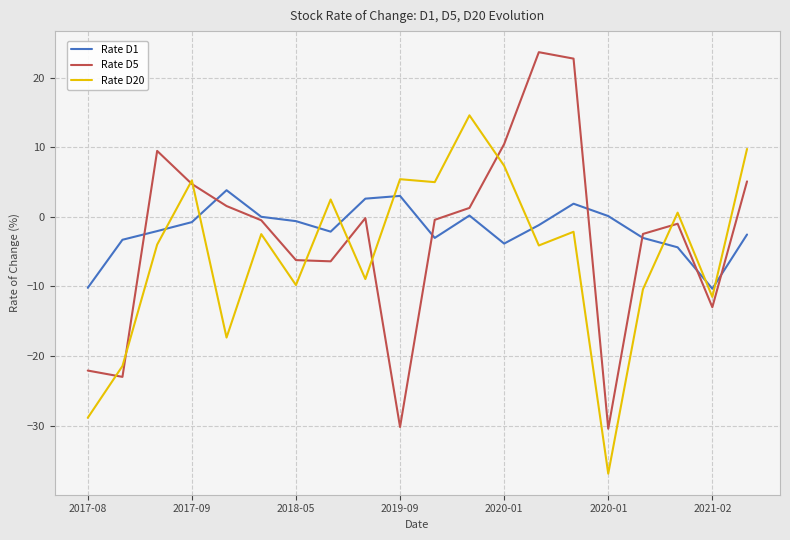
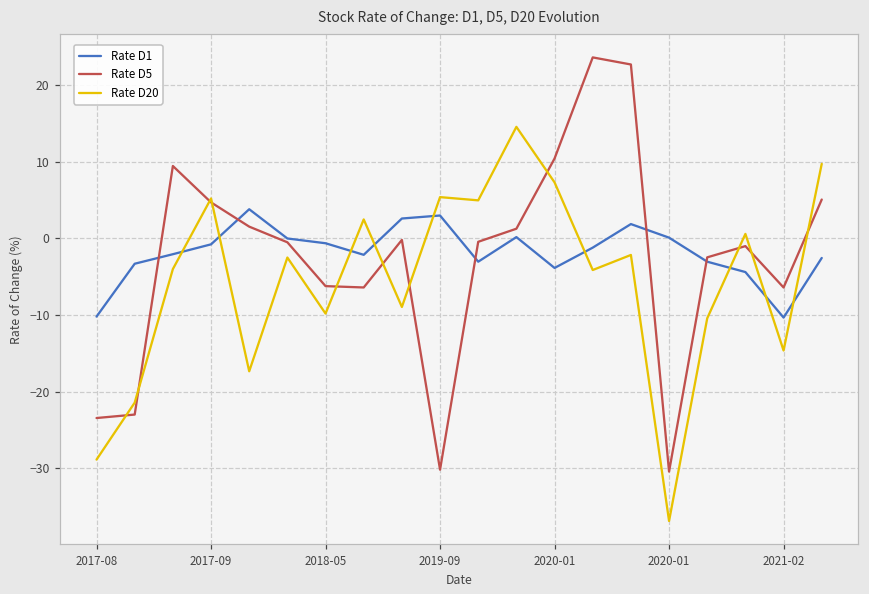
  {
    "Rate D1": {
      "2017-08": -10,
      "2017-09": -1,
      "2018-05": -1,
      "2019-09": 3,
      "2021-02": -10
    },
    "Rate D5": {
-     "2017-08": -22,
+     "2017-08": -23,
      "2017-09": 5,
      "2018-05": -6,
      "2019-09": -30,
-     "2021-02": -13
+     "2021-02": -6
    },
    "Rate D20": {
      "2017-08": -29,
      "2017-09": 5,
      "2018-05": -10,
      "2019-09": 5,
-     "2021-02": -12
+     "2021-02": -15
    }
  }
